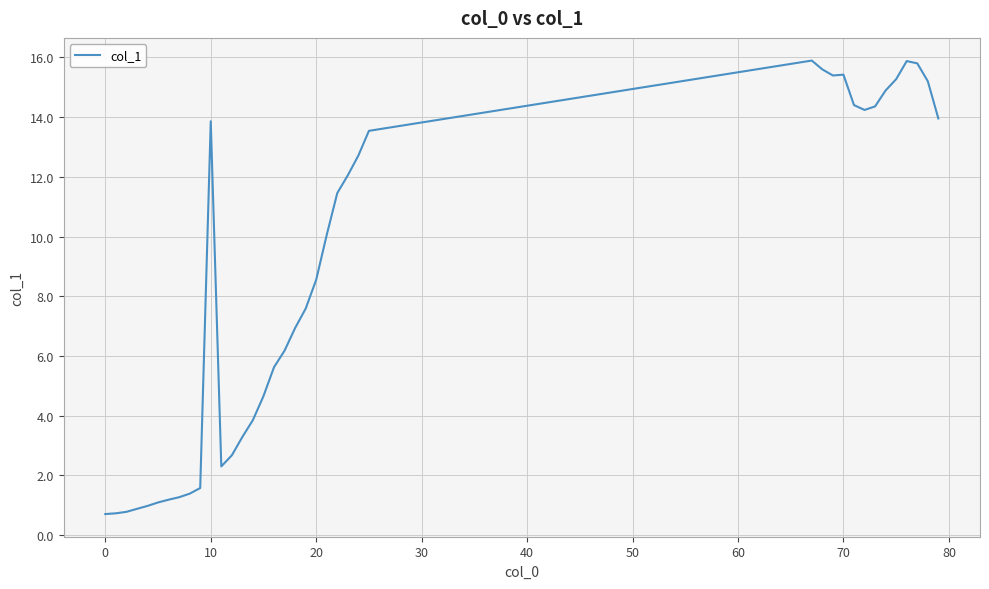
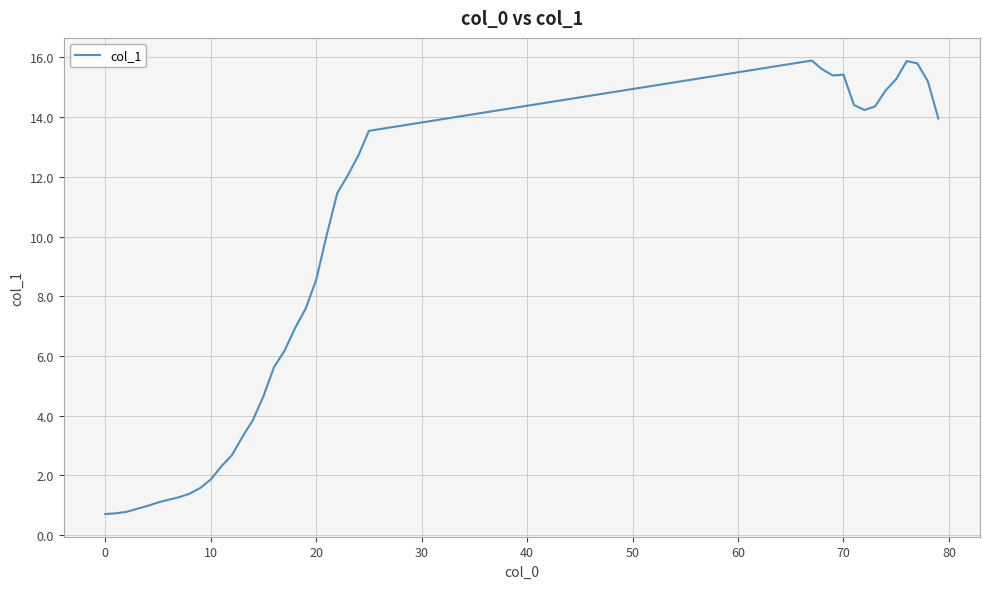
  {
    "0": 0.7,
-   "10": 13.9,
+   "10": 1.9,
    "20": 8.6,
    "70": 15.4
  }
